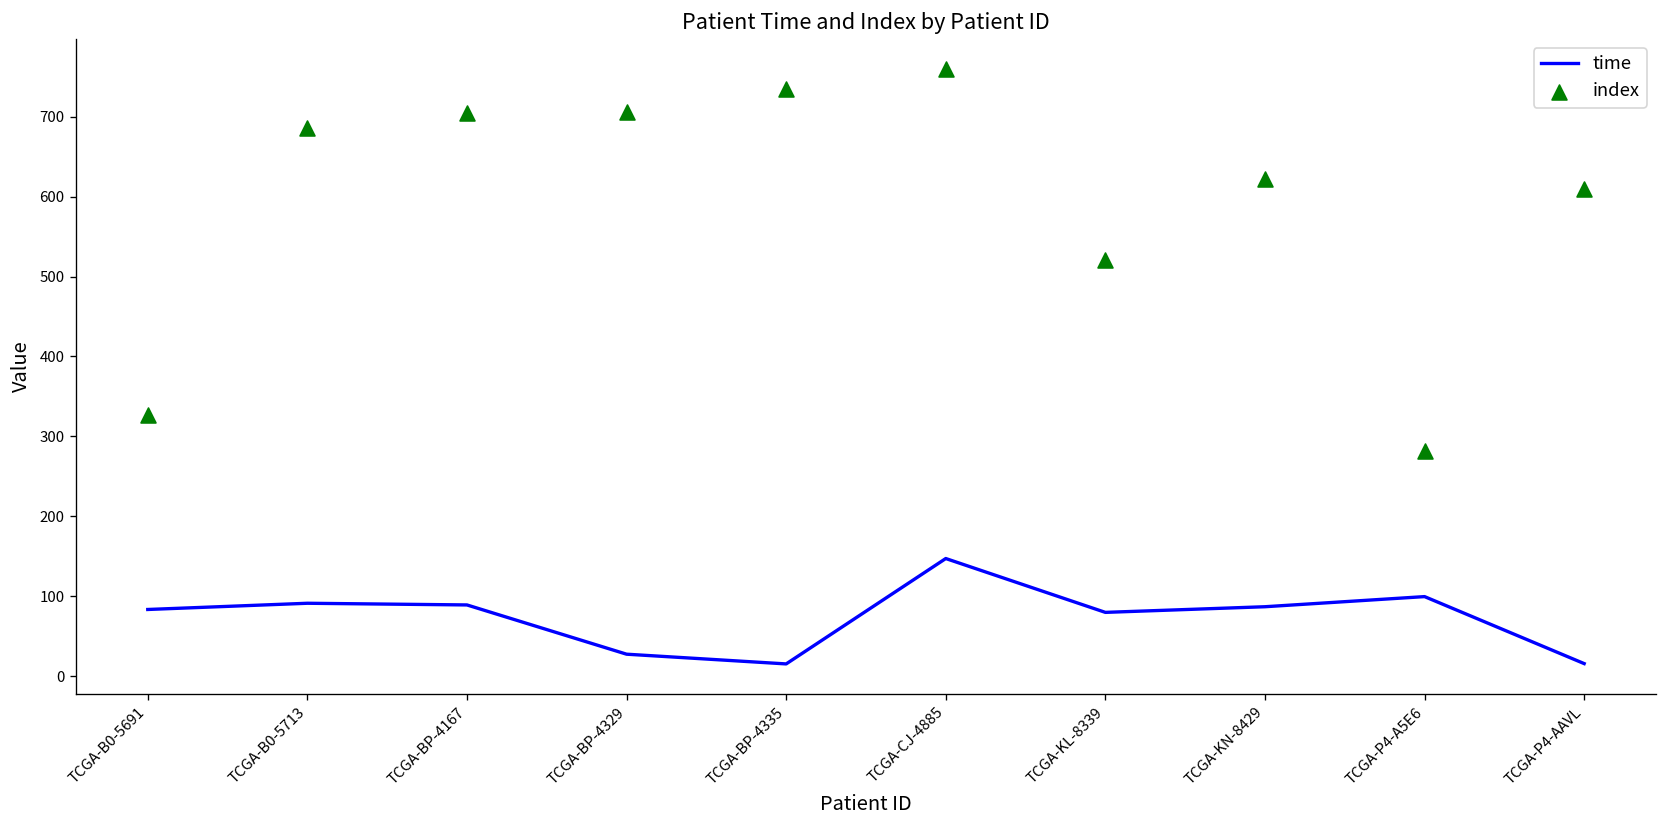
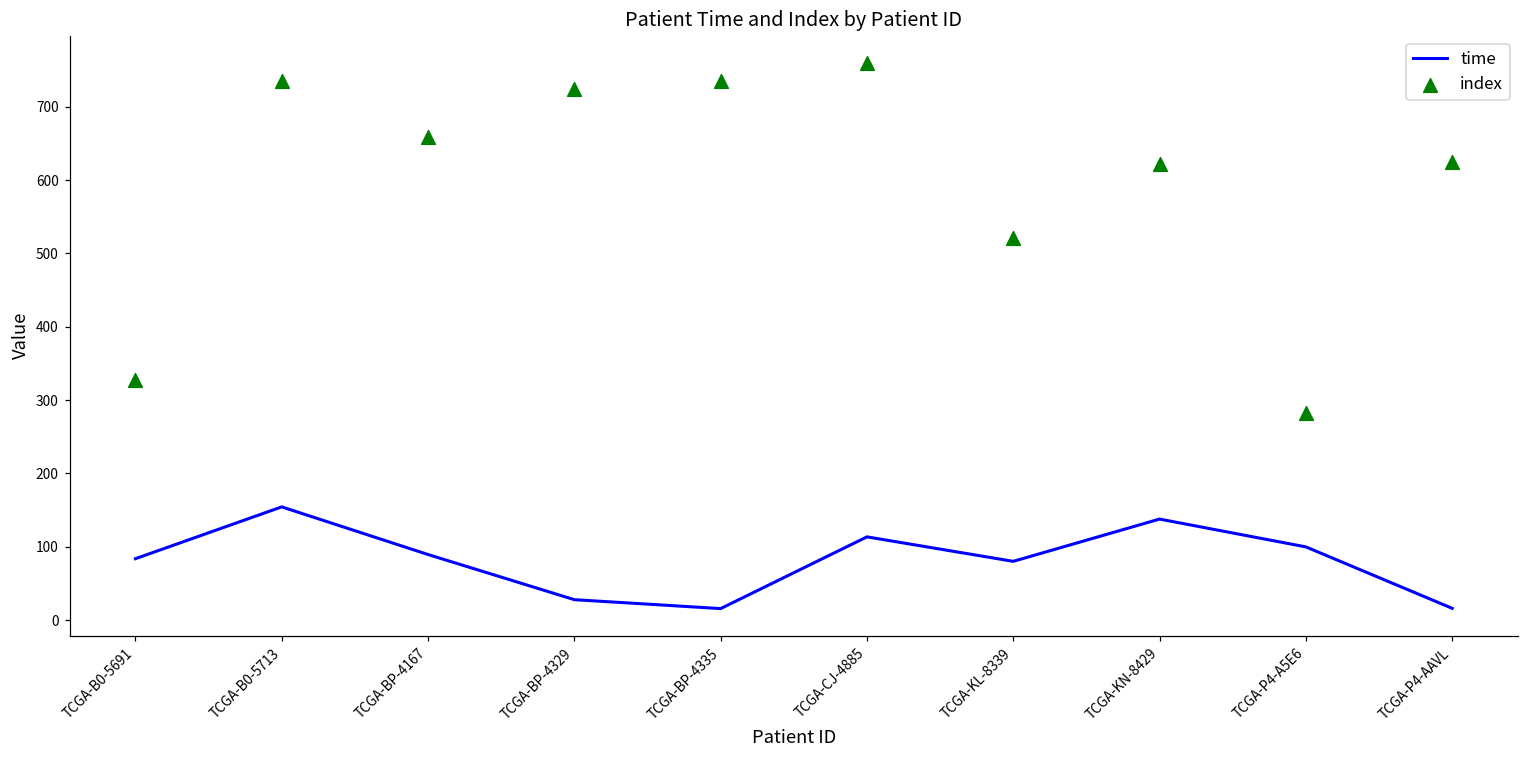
  {
    "time": {
      "TCGA-B0-5691": 80,
-     "TCGA-B0-5713": 90,
+     "TCGA-B0-5713": 150,
      "TCGA-BP-4167": 90,
      "TCGA-BP-4329": 30,
      "TCGA-BP-4335": 20,
-     "TCGA-CJ-4885": 150,
+     "TCGA-CJ-4885": 110,
      "TCGA-KL-8339": 80,
-     "TCGA-KN-8429": 90,
+     "TCGA-KN-8429": 140,
      "TCGA-P4-A5E6": 100,
      "TCGA-P4-AAVL": 20
    },
    "index": {
-     "TCGA-B0-5713": 690,
-     "TCGA-BP-4167": 710,
-     "TCGA-BP-4329": 710,
-     "TCGA-P4-AAVL": 610
+     "TCGA-B0-5713": 740,
+     "TCGA-BP-4167": 660,
+     "TCGA-BP-4329": 720,
+     "TCGA-P4-AAVL": 630
    }
  }
